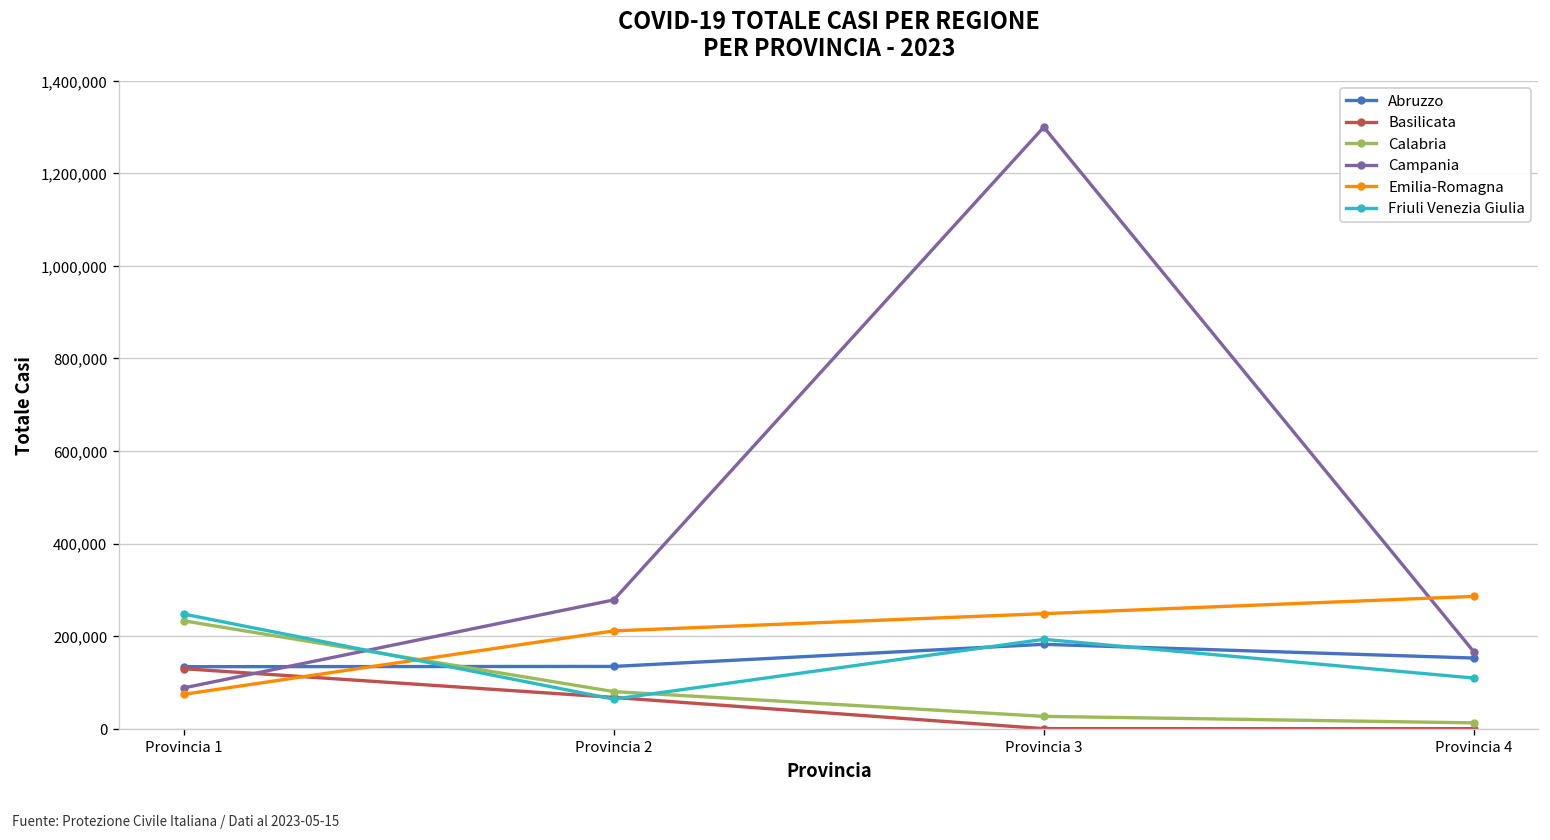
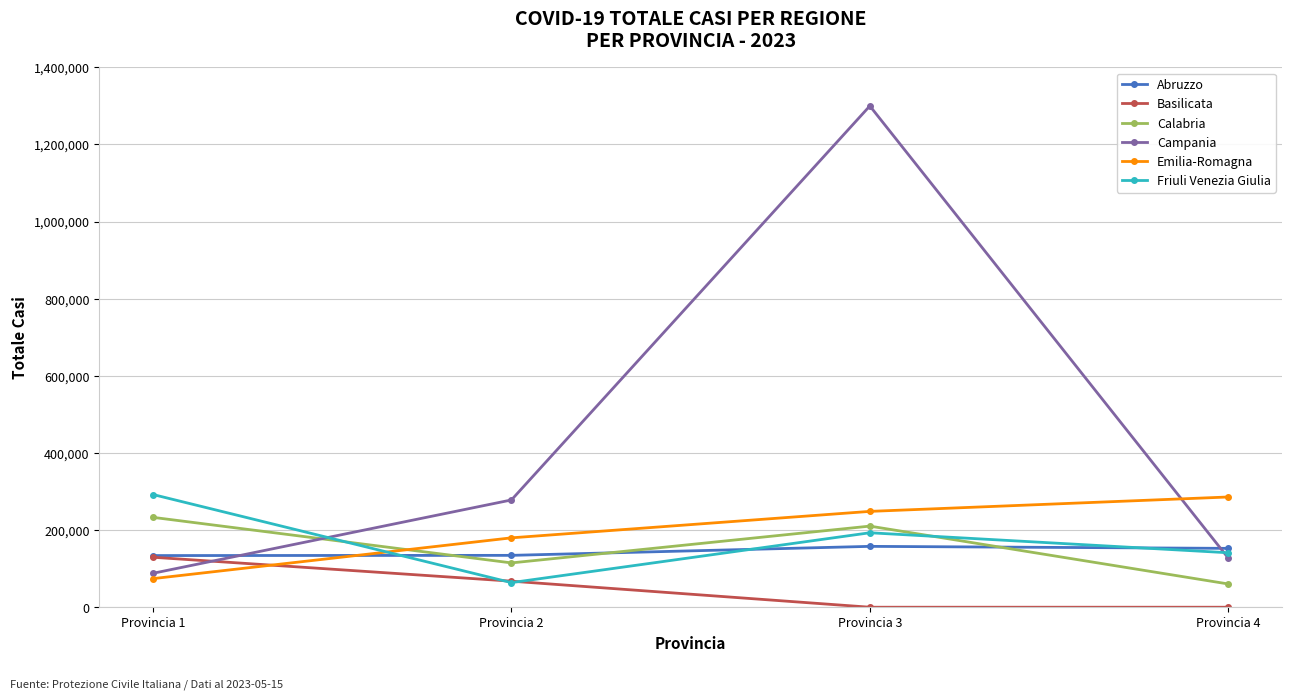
  {
    "Abruzzo": {
      "Provincia 2": "130,000",
-     "Provincia 3": "180,000",
+     "Provincia 3": "160,000",
      "Provincia 4": "150,000"
    },
    "Basilicata": {
      "Provincia 3": "0",
      "Provincia 4": "0"
    },
    "Calabria": {
      "Provincia 1": "230,000",
-     "Provincia 2": "80,000",
-     "Provincia 3": "30,000",
-     "Provincia 4": "10,000"
+     "Provincia 2": "110,000",
+     "Provincia 3": "210,000",
+     "Provincia 4": "60,000"
    },
    "Campania": {
      "Provincia 1": "90,000",
      "Provincia 2": "280,000",
      "Provincia 3": "1,300,000",
-     "Provincia 4": "170,000"
+     "Provincia 4": "130,000"
    },
    "Emilia-Romagna": {
      "Provincia 1": "70,000",
-     "Provincia 2": "210,000",
+     "Provincia 2": "180,000",
      "Provincia 3": "250,000",
      "Provincia 4": "290,000"
    },
    "Friuli Venezia Giulia": {
-     "Provincia 1": "250,000",
+     "Provincia 1": "290,000",
      "Provincia 3": "190,000",
-     "Provincia 4": "110,000"
+     "Provincia 4": "140,000"
    }
  }
